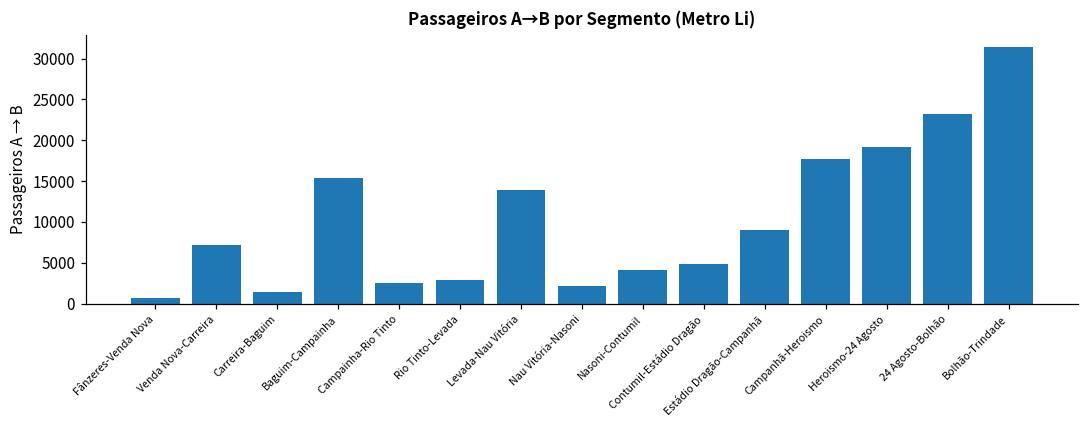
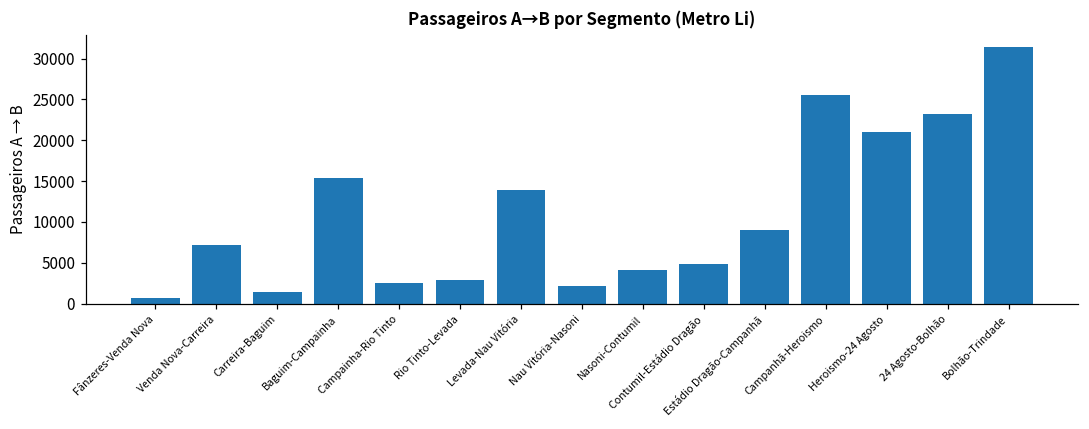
  {
    "Fânzeres-Venda Nova": 1000,
    "Venda Nova-Carreira": 7000,
    "Carreira-Baguim": 1000,
    "Baguim-Campainha": 15000,
    "Campainha-Rio Tinto": 2000,
    "Rio Tinto-Levada": 3000,
    "Levada-Nau Vitória": 14000,
    "Nau Vitória-Nasoni": 2000,
    "Nasoni-Contumil": 4000,
    "Contumil-Estádio Dragão": 5000,
    "Estádio Dragão-Campanhã": 9000,
-   "Campanhã-Heroismo": 18000,
-   "Heroismo-24 Agosto": 19000,
+   "Campanhã-Heroismo": 25000,
+   "Heroismo-24 Agosto": 21000,
    "24 Agosto-Bolhão": 23000,
    "Bolhão-Trindade": 31000
  }
